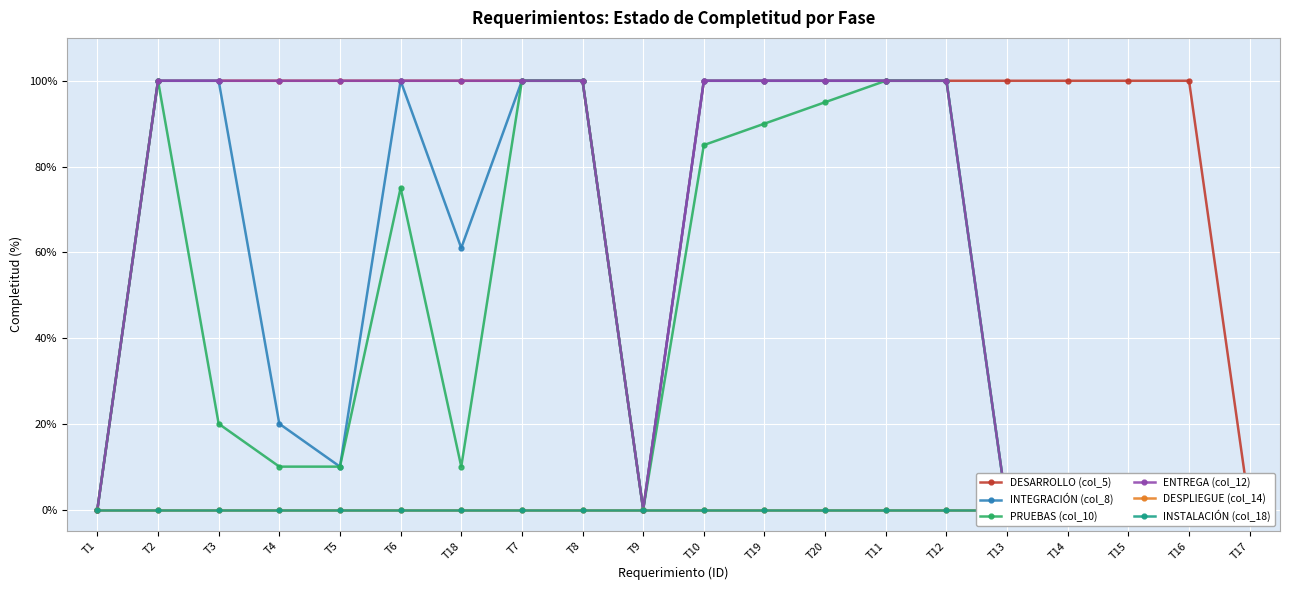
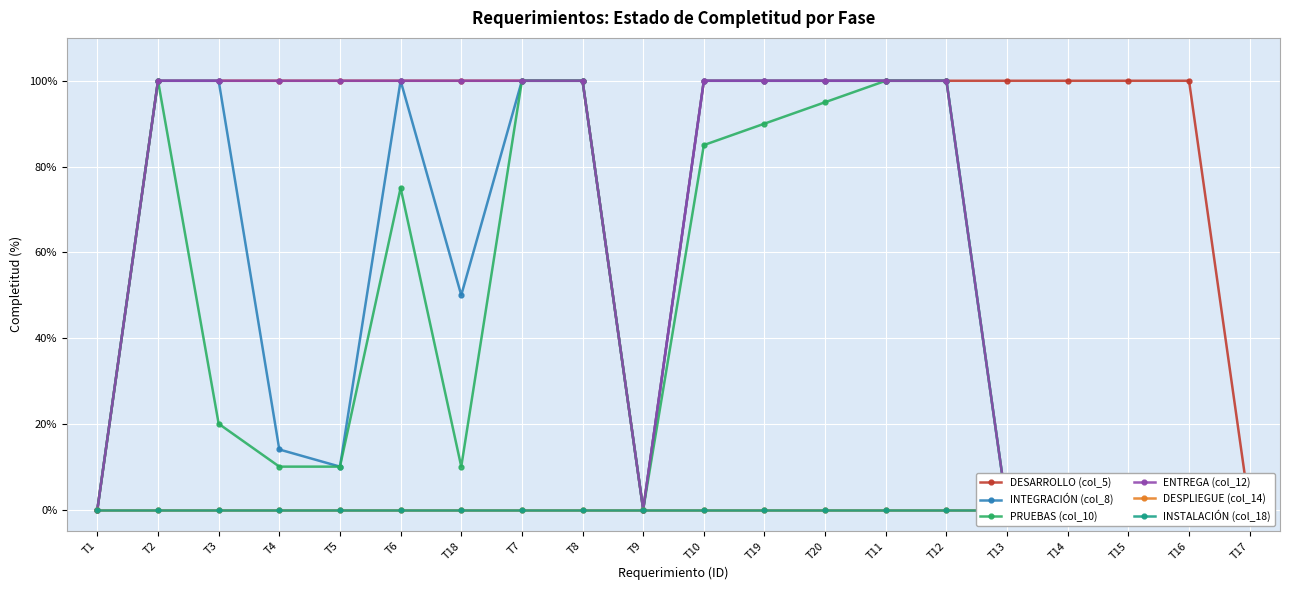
  {
    "DESARROLLO (col_5)": {
      "T13": "100%",
      "T14": "100%",
      "T15": "100%",
      "T16": "100%"
    },
    "INTEGRACIÓN (col_8)": {
-     "T4": "20%",
-     "T18": "61%"
+     "T4": "14%",
+     "T18": "50%"
    }
  }
